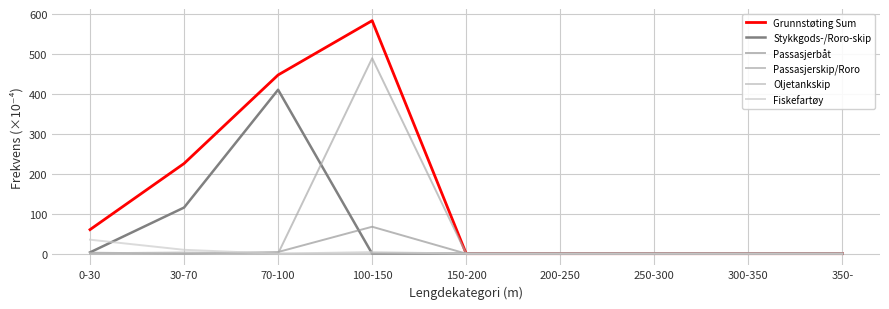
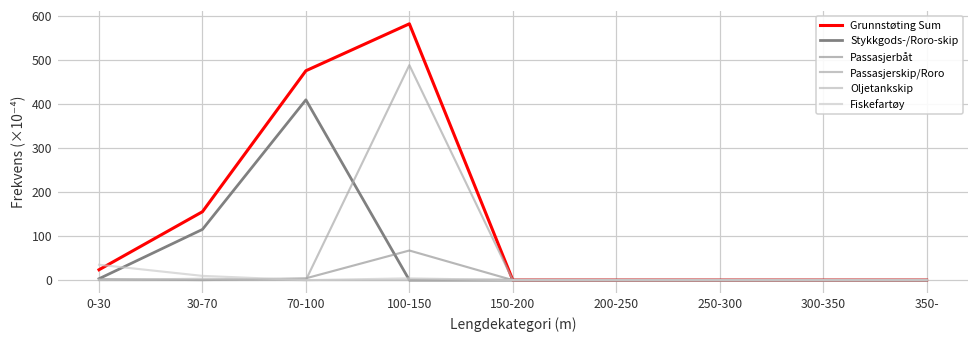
  {
    "Grunnstøting Sum": {
-     "0-30": 60,
-     "30-70": 230,
-     "70-100": 450,
+     "0-30": 20,
+     "30-70": 160,
+     "70-100": 480,
      "100-150": 580
    }
  }
